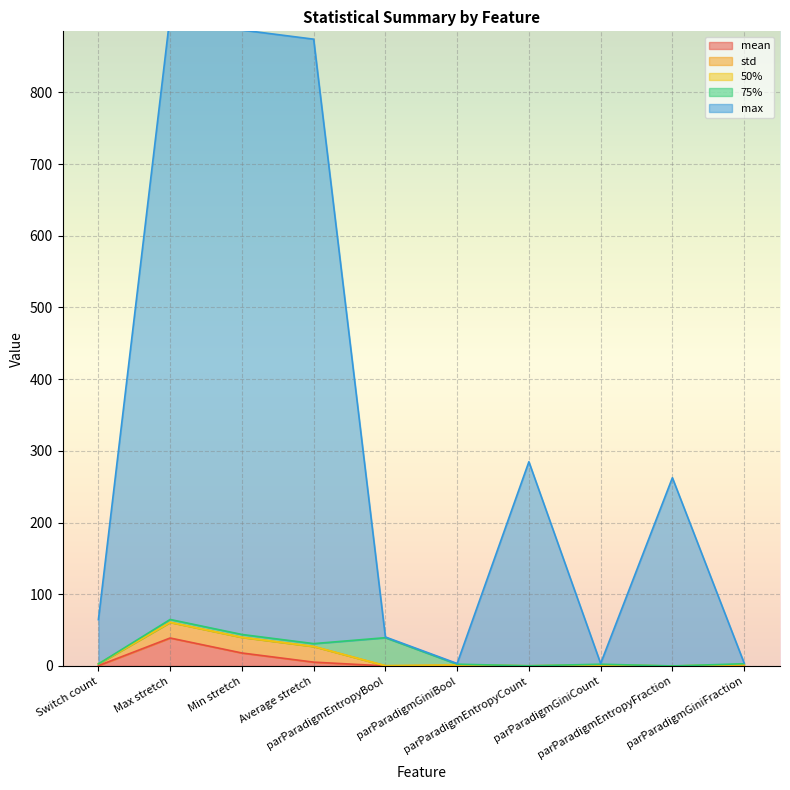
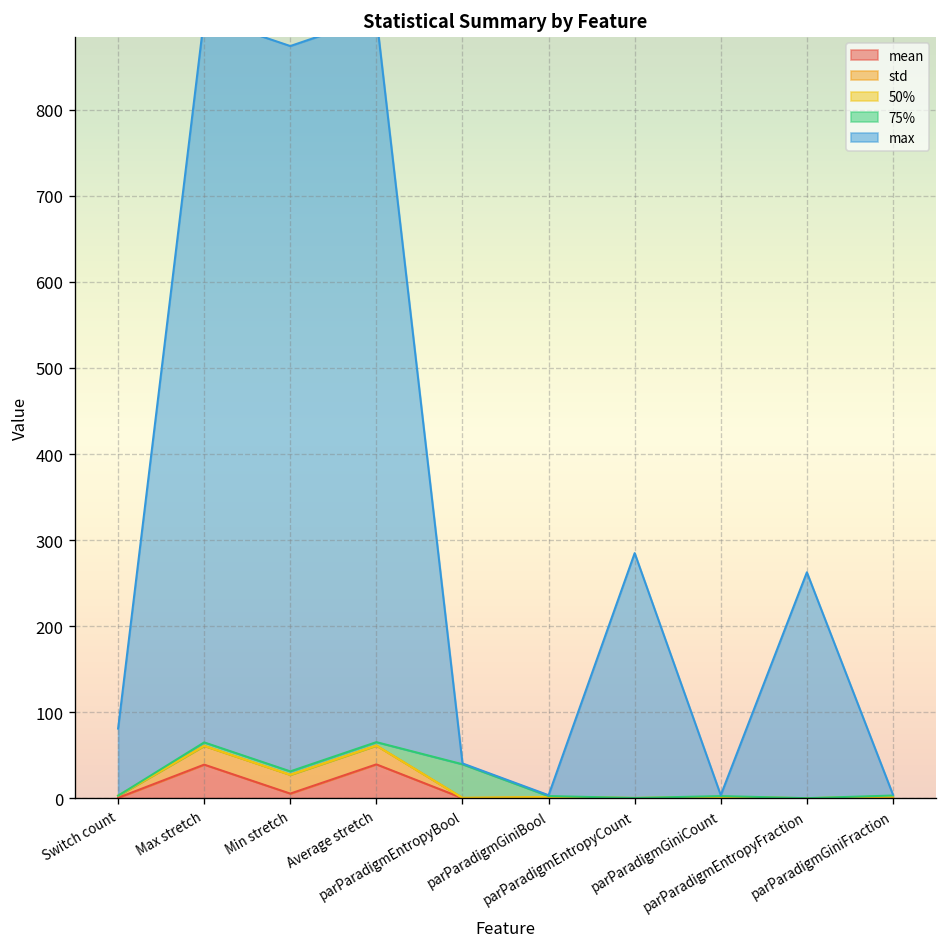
  {
    "mean": {
      "Max stretch": 40,
-     "Min stretch": 20,
-     "Average stretch": 10
+     "Min stretch": 10,
+     "Average stretch": 40
    },
    "75%": {
      "Max stretch": 0,
      "Min stretch": 0,
      "Average stretch": 0
    },
    "max": {
-     "Switch count": 60,
+     "Switch count": 80,
      "Min stretch": 840,
      "parParadigmEntropyCount": 280,
      "parParadigmEntropyFraction": 260
    }
  }
